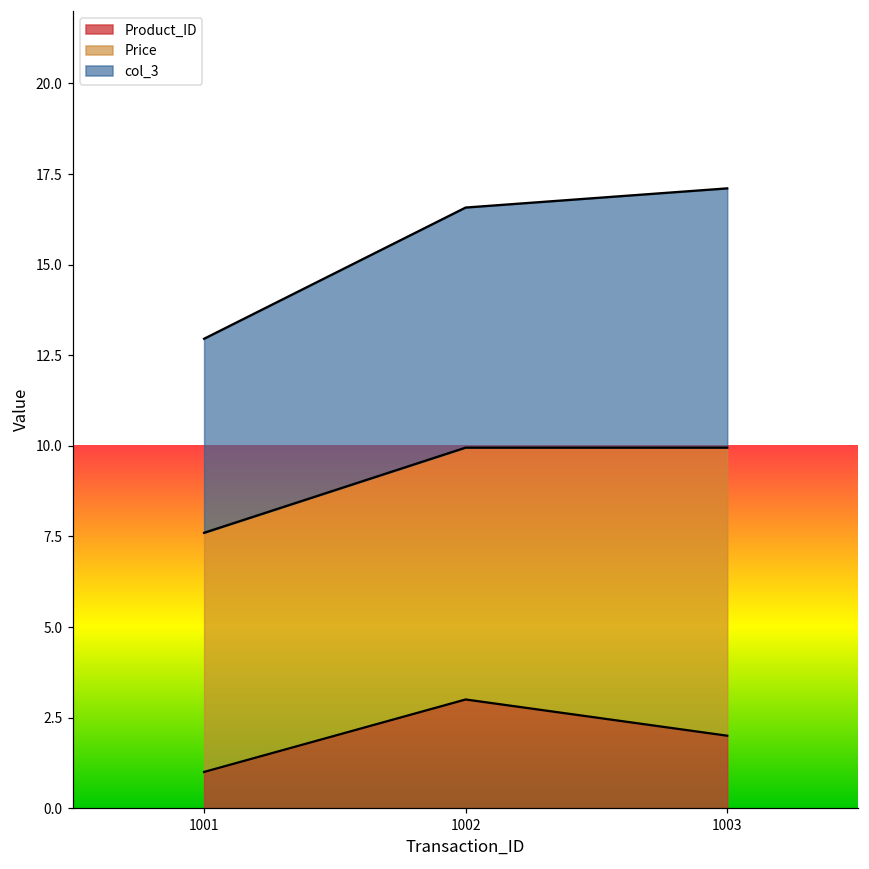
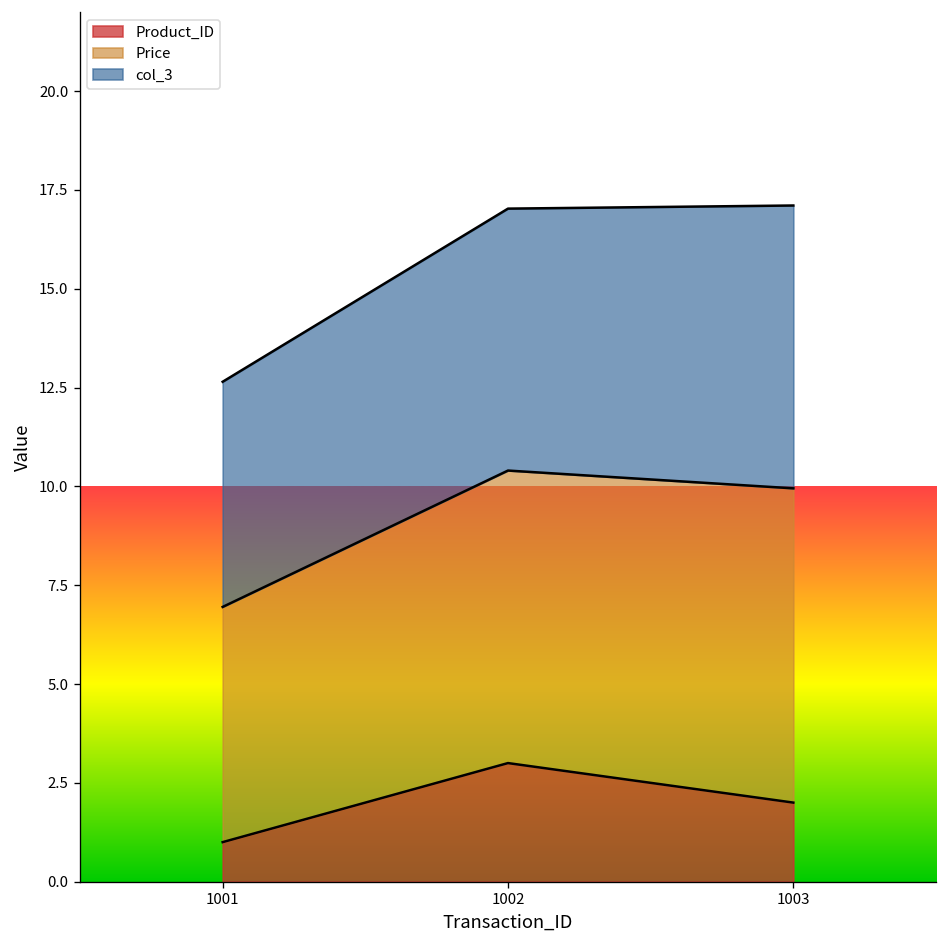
  {
    "Product_ID": {
      "1001": 1.0,
      "1002": 3.0,
      "1003": 2.0
    },
    "Price": {
-     "1001": 6.6,
-     "1002": 6.9,
+     "1001": 6.0,
+     "1002": 7.4,
      "1003": 7.9
    },
    "col_3": {
-     "1001": 5.4,
+     "1001": 5.7,
      "1002": 6.6,
      "1003": 7.2
    }
  }
